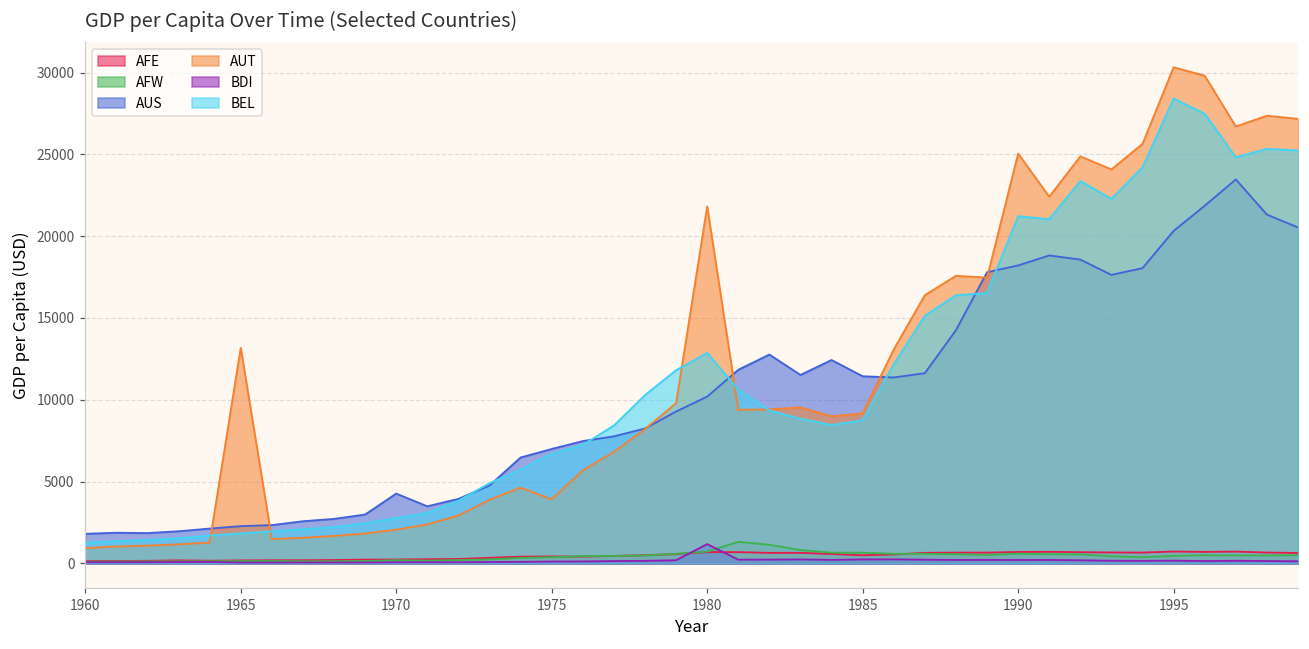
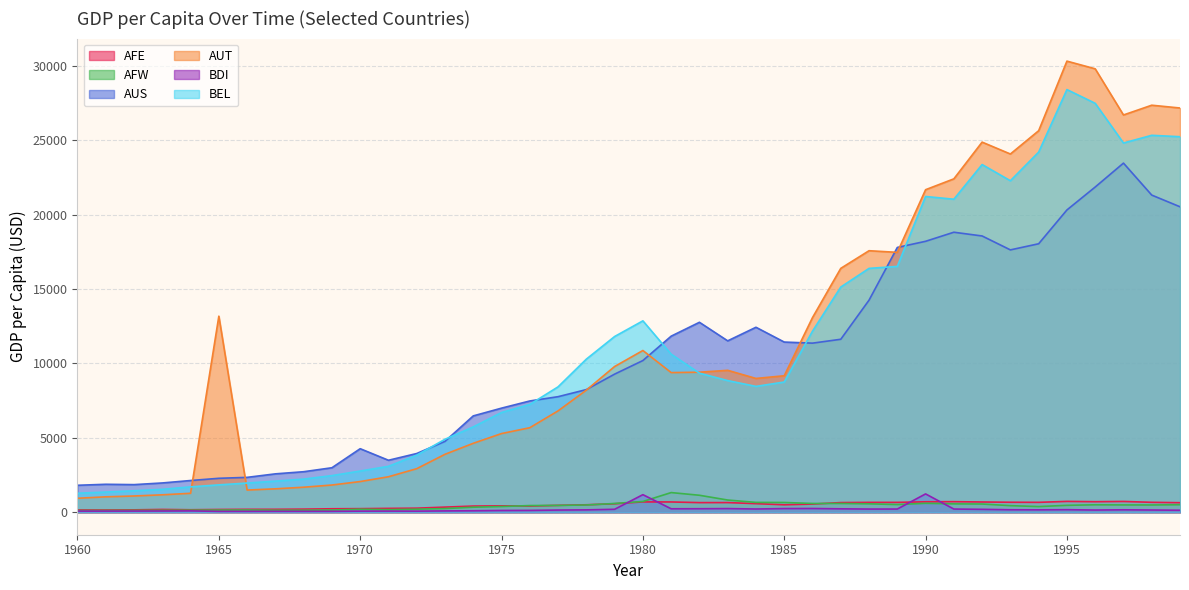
  {
    "AFE": {
      "1995": 700
    },
    "AFW": {
      "1995": 500
    },
    "AUS": {
      "1960": 1800,
      "1965": 2300,
      "1970": 4300,
      "1975": 7000,
      "1980": 10200,
      "1985": 11400,
      "1990": 18200,
      "1995": 20300
    },
    "AUT": {
      "1960": 900,
      "1965": 13200,
      "1970": 2100,
-     "1975": 3900,
-     "1980": 21800,
+     "1975": 5300,
+     "1980": 10900,
      "1985": 9200,
-     "1990": 25100,
+     "1990": 21700,
      "1995": 30300
    },
    "BDI": {
      "1975": 100,
      "1980": 1200,
      "1985": 200,
-     "1990": 200,
+     "1990": 1200,
      "1995": 200
    },
    "BEL": {
      "1960": 1300,
      "1965": 1800,
      "1970": 2800,
      "1975": 6700,
      "1980": 12900,
      "1985": 8800,
      "1990": 21200,
      "1995": 28400
    }
  }
